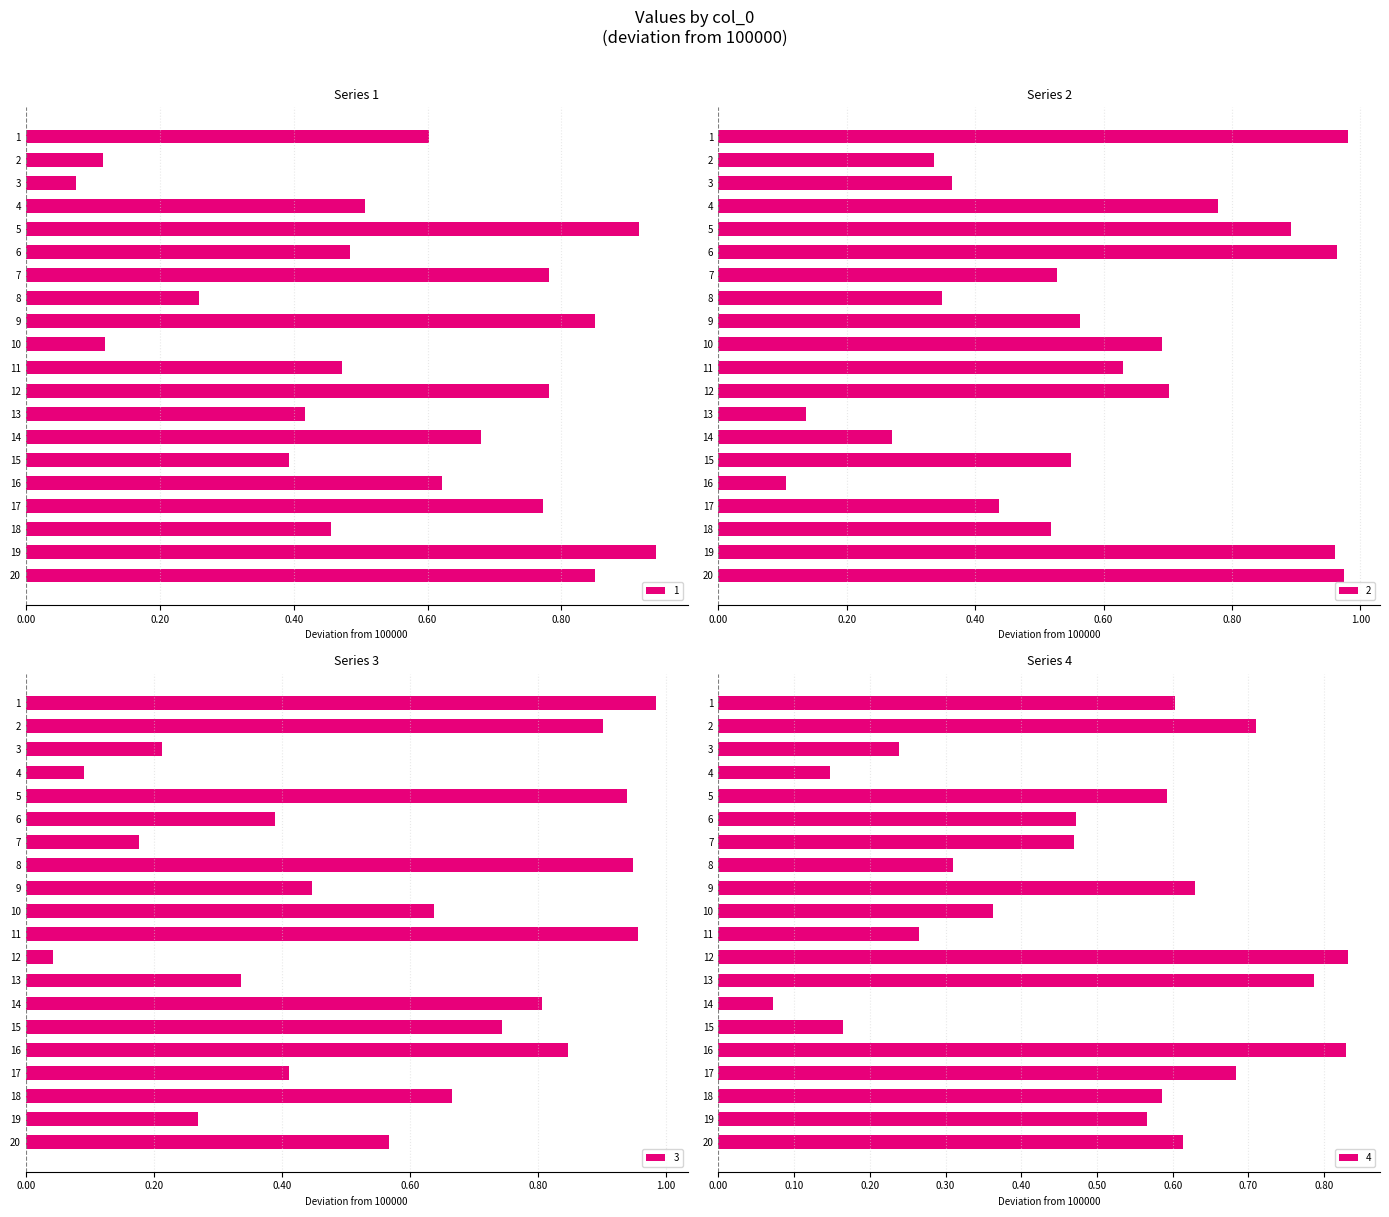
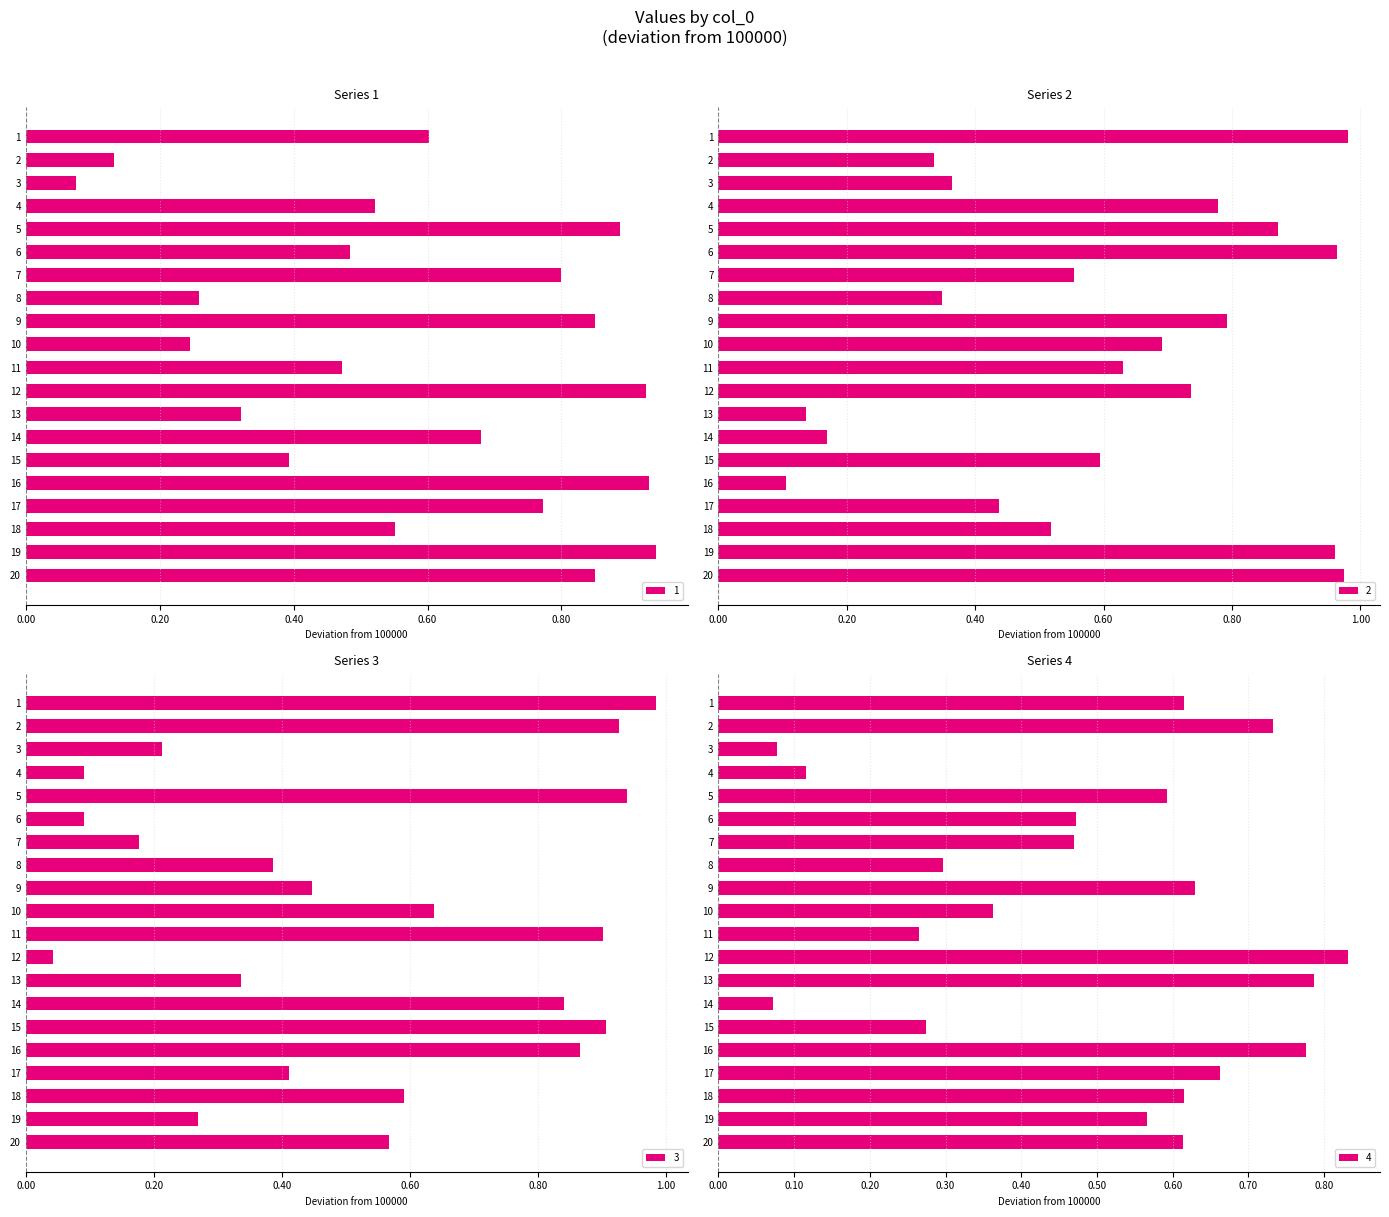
  {
    "Series 1": {
      "1": 0.60,
-     "2": 0.11,
+     "2": 0.13,
      "3": 0.08,
-     "4": 0.51,
-     "5": 0.92,
+     "4": 0.52,
+     "5": 0.89,
      "6": 0.48,
-     "7": 0.78,
+     "7": 0.80,
      "8": 0.26,
      "9": 0.85,
-     "10": 0.12,
+     "10": 0.25,
      "11": 0.47,
-     "12": 0.78,
-     "13": 0.42,
+     "12": 0.93,
+     "13": 0.32,
      "14": 0.68,
      "15": 0.39,
-     "16": 0.62,
+     "16": 0.93,
      "17": 0.77,
-     "18": 0.46,
+     "18": 0.55,
      "19": 0.94,
      "20": 0.85
    },
    "Series 2": {
      "1": 0.98,
      "2": 0.34,
      "3": 0.36,
      "4": 0.78,
-     "5": 0.89,
+     "5": 0.87,
      "6": 0.96,
-     "7": 0.53,
+     "7": 0.55,
      "8": 0.35,
-     "9": 0.56,
+     "9": 0.79,
      "10": 0.69,
      "11": 0.63,
-     "12": 0.70,
+     "12": 0.74,
      "13": 0.14,
-     "14": 0.27,
-     "15": 0.55,
+     "14": 0.17,
+     "15": 0.59,
      "16": 0.11,
      "17": 0.44,
      "18": 0.52,
      "19": 0.96,
      "20": 0.97
    },
    "Series 3": {
      "1": 0.98,
-     "2": 0.90,
+     "2": 0.93,
      "3": 0.21,
      "4": 0.09,
      "5": 0.94,
-     "6": 0.39,
+     "6": 0.09,
      "7": 0.18,
-     "8": 0.95,
+     "8": 0.39,
      "9": 0.45,
      "10": 0.64,
-     "11": 0.96,
+     "11": 0.90,
      "12": 0.04,
      "13": 0.34,
-     "14": 0.81,
-     "15": 0.74,
-     "16": 0.85,
+     "14": 0.84,
+     "15": 0.91,
+     "16": 0.87,
      "17": 0.41,
-     "18": 0.67,
+     "18": 0.59,
      "19": 0.27,
      "20": 0.57
    },
    "Series 4": {
-     "1": 0.60,
-     "2": 0.71,
-     "3": 0.24,
-     "4": 0.15,
+     "1": 0.62,
+     "2": 0.73,
+     "3": 0.08,
+     "4": 0.12,
      "5": 0.59,
      "6": 0.47,
      "7": 0.47,
-     "8": 0.31,
+     "8": 0.30,
      "9": 0.63,
      "10": 0.36,
      "11": 0.26,
      "12": 0.83,
      "13": 0.79,
      "14": 0.07,
-     "15": 0.17,
-     "16": 0.83,
-     "17": 0.68,
-     "18": 0.59,
+     "15": 0.27,
+     "16": 0.78,
+     "17": 0.66,
+     "18": 0.62,
      "19": 0.57,
      "20": 0.61
    }
  }
